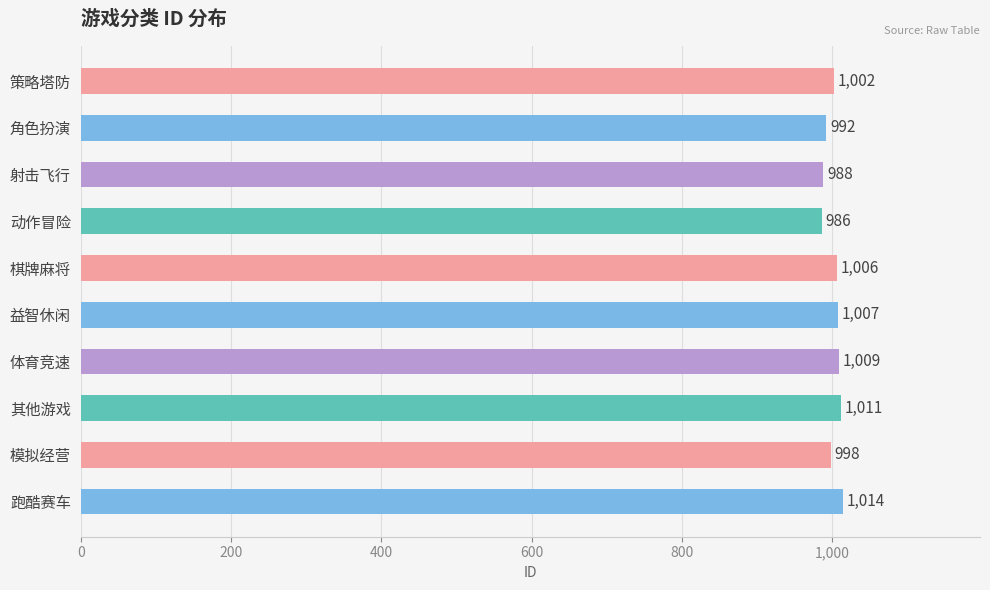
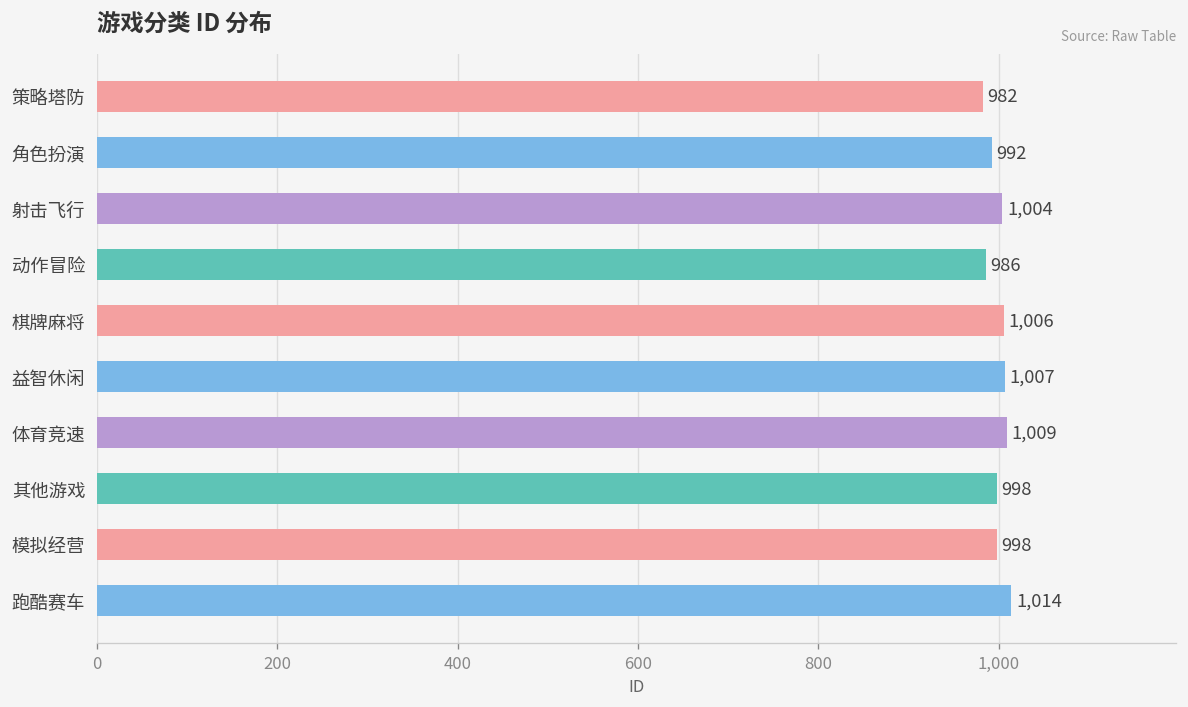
  {
-   "策略塔防": "1,002",
+   "策略塔防": "982",
    "角色扮演": "992",
-   "射击飞行": "988",
+   "射击飞行": "1,004",
    "动作冒险": "986",
    "棋牌麻将": "1,006",
    "益智休闲": "1,007",
    "体育竞速": "1,009",
-   "其他游戏": "1,011",
+   "其他游戏": "998",
    "模拟经营": "998",
    "跑酷赛车": "1,014"
  }
